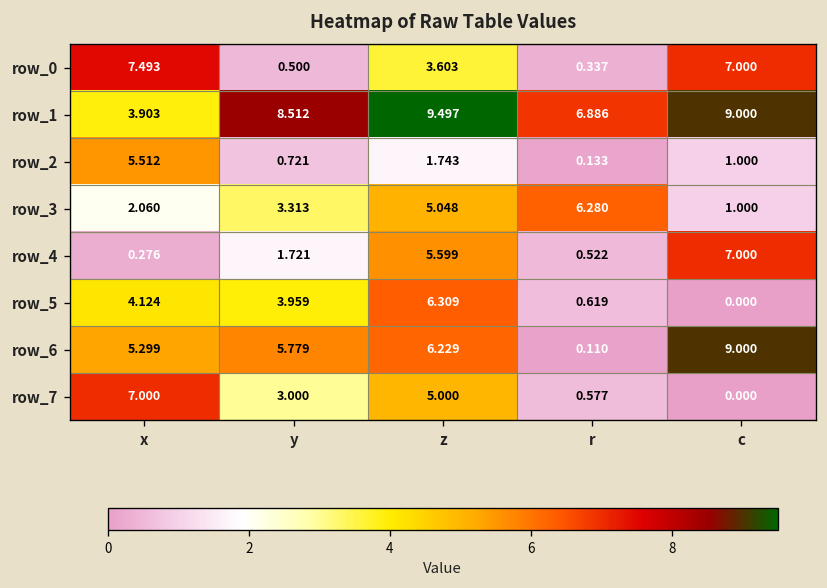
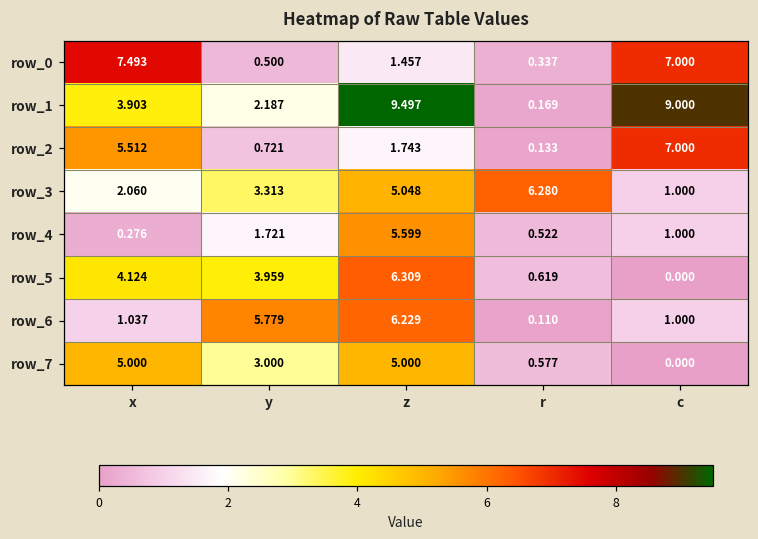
  {
    "row_0": {
      "x": 7.493,
      "y": 0.500,
-     "z": 3.603,
+     "z": 1.457,
      "r": 0.337,
      "c": 7.000
    },
    "row_1": {
      "x": 3.903,
-     "y": 8.512,
+     "y": 2.187,
      "z": 9.497,
-     "r": 6.886,
+     "r": 0.169,
      "c": 9.000
    },
    "row_2": {
      "x": 5.512,
      "y": 0.721,
      "z": 1.743,
      "r": 0.133,
-     "c": 1.000
+     "c": 7.000
    },
    "row_3": {
      "x": 2.060,
      "y": 3.313,
      "z": 5.048,
      "r": 6.280,
      "c": 1.000
    },
    "row_4": {
      "x": 0.276,
      "y": 1.721,
      "z": 5.599,
      "r": 0.522,
-     "c": 7.000
+     "c": 1.000
    },
    "row_5": {
      "x": 4.124,
      "y": 3.959,
      "z": 6.309,
      "r": 0.619,
      "c": 0.000
    },
    "row_6": {
-     "x": 5.299,
+     "x": 1.037,
      "y": 5.779,
      "z": 6.229,
      "r": 0.110,
-     "c": 9.000
+     "c": 1.000
    },
    "row_7": {
-     "x": 7.000,
+     "x": 5.000,
      "y": 3.000,
      "z": 5.000,
      "r": 0.577,
      "c": 0.000
    }
  }
